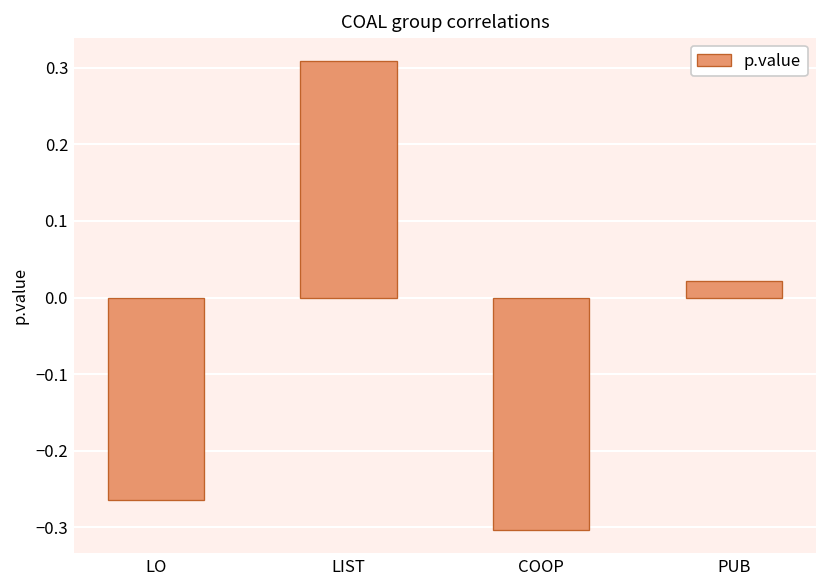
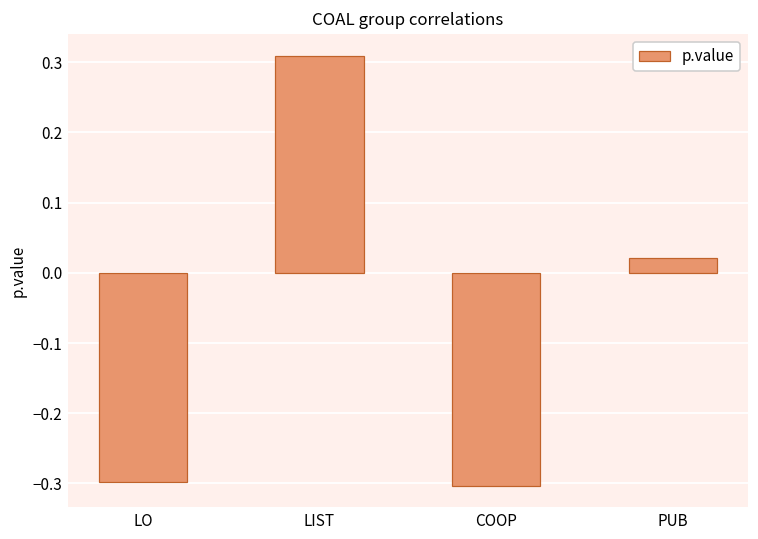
  {
-   "LO": -0.26,
+   "LO": -0.30,
    "LIST": 0.31,
    "COOP": -0.30,
    "PUB": 0.02
  }
